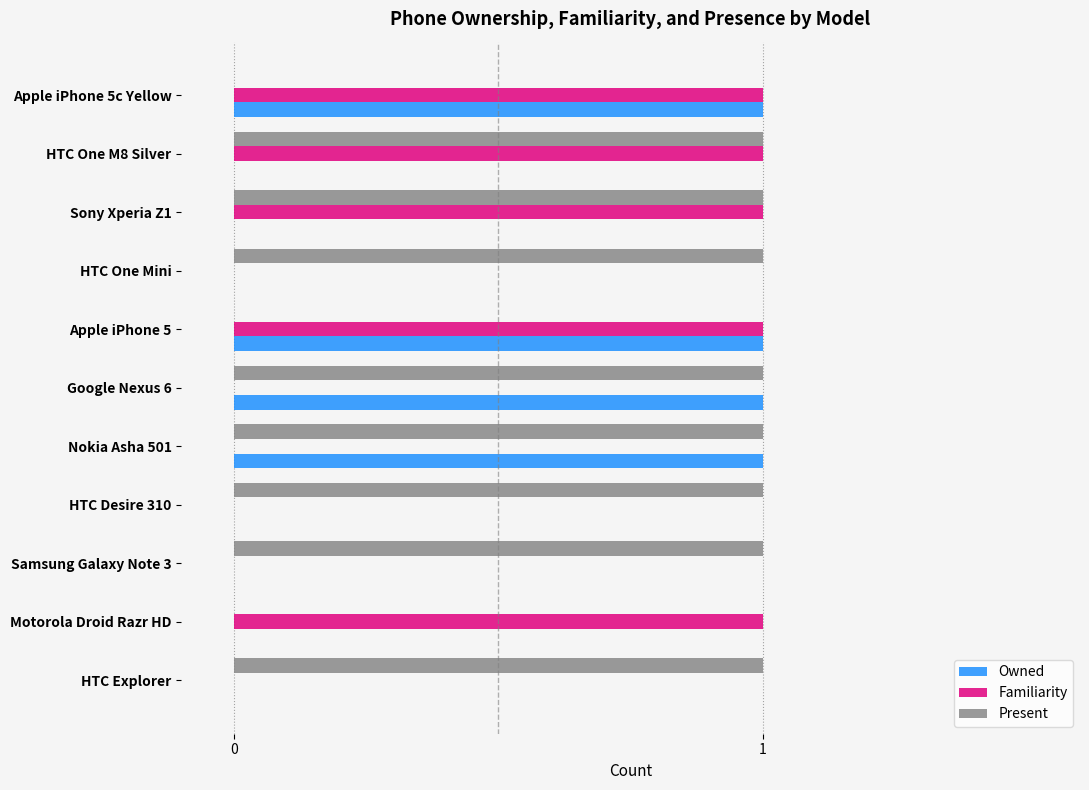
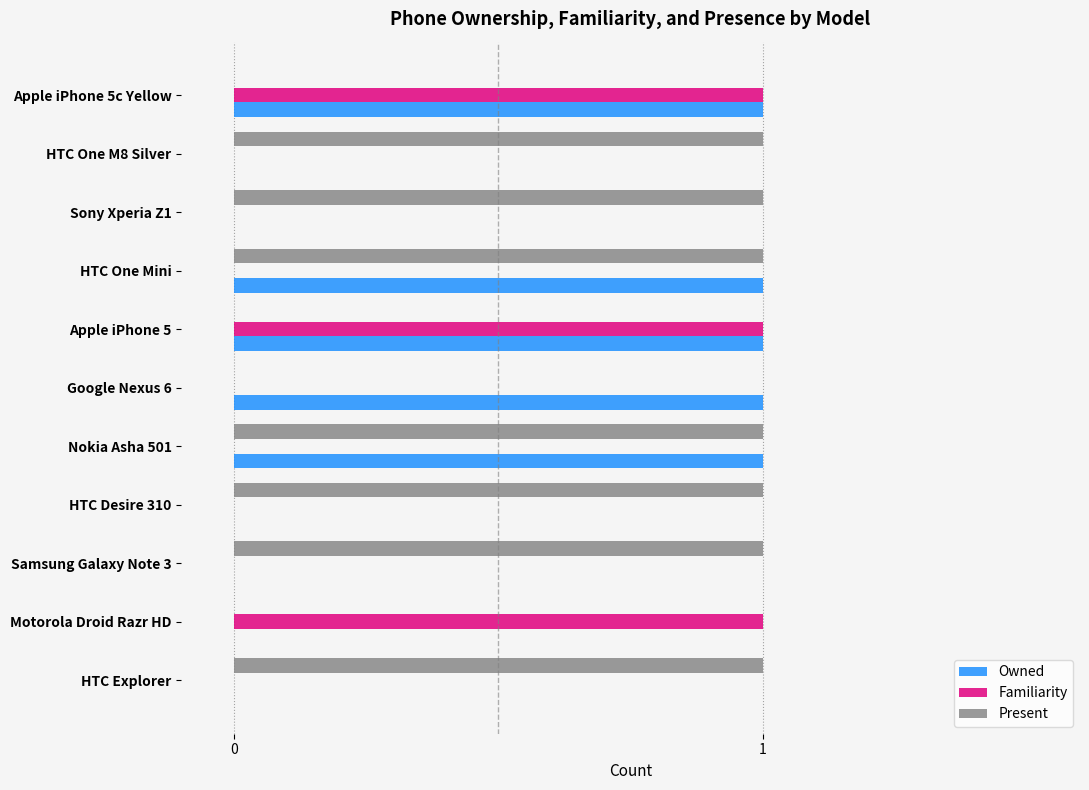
  {
    "Owned": {
      "Apple iPhone 5c Yellow": 1,
      "HTC One M8 Silver": 0,
      "Sony Xperia Z1": 0,
-     "HTC One Mini": 0,
+     "HTC One Mini": 1,
      "Apple iPhone 5": 1,
      "Google Nexus 6": 1,
      "Nokia Asha 501": 1,
      "HTC Desire 310": 0,
      "Samsung Galaxy Note 3": 0,
      "Motorola Droid Razr HD": 0,
      "HTC Explorer": 0
    },
    "Familiarity": {
      "Apple iPhone 5c Yellow": 1,
-     "HTC One M8 Silver": 1,
-     "Sony Xperia Z1": 1,
+     "HTC One M8 Silver": 0,
+     "Sony Xperia Z1": 0,
      "HTC One Mini": 0,
      "Apple iPhone 5": 1,
      "Google Nexus 6": 0,
      "Nokia Asha 501": 0,
      "HTC Desire 310": 0,
      "Samsung Galaxy Note 3": 0,
      "Motorola Droid Razr HD": 1,
      "HTC Explorer": 0
    },
    "Present": {
      "Apple iPhone 5c Yellow": 0,
      "HTC One M8 Silver": 1,
      "Sony Xperia Z1": 1,
      "HTC One Mini": 1,
      "Apple iPhone 5": 0,
-     "Google Nexus 6": 1,
+     "Google Nexus 6": 0,
      "Nokia Asha 501": 1,
      "HTC Desire 310": 1,
      "Samsung Galaxy Note 3": 1,
      "Motorola Droid Razr HD": 0,
      "HTC Explorer": 1
    }
  }
